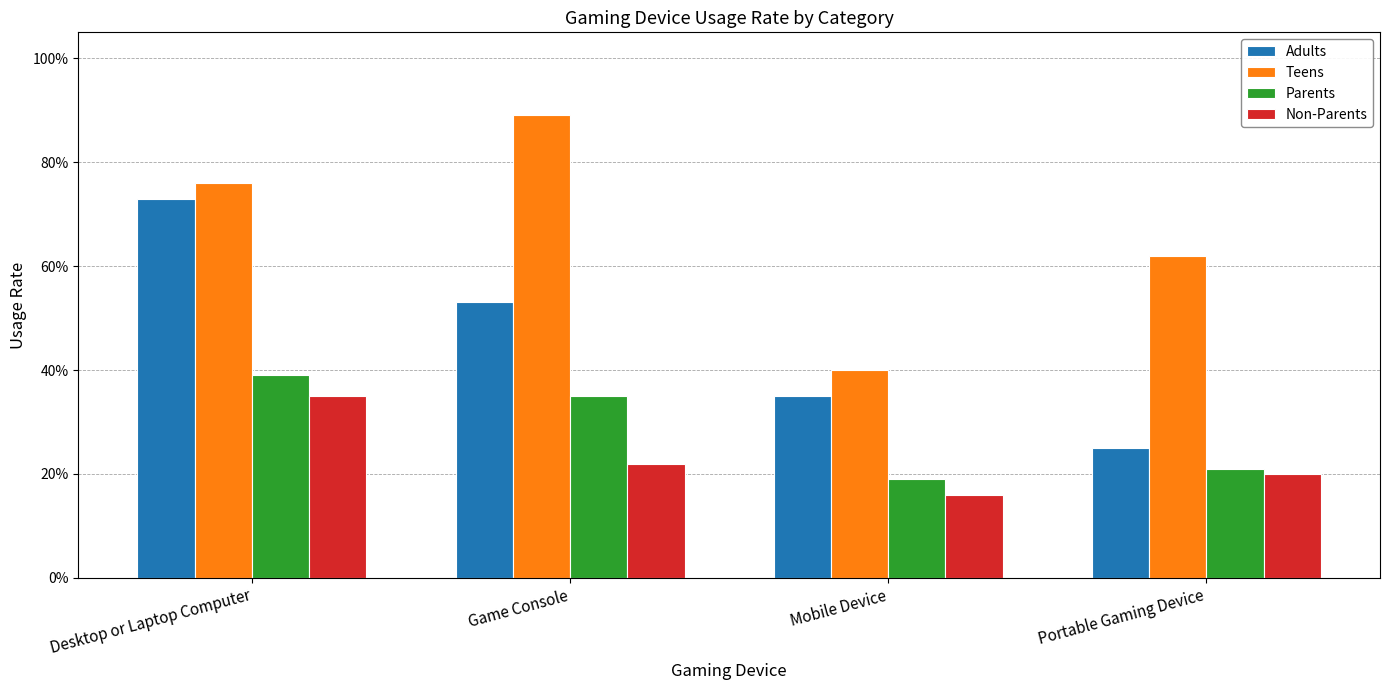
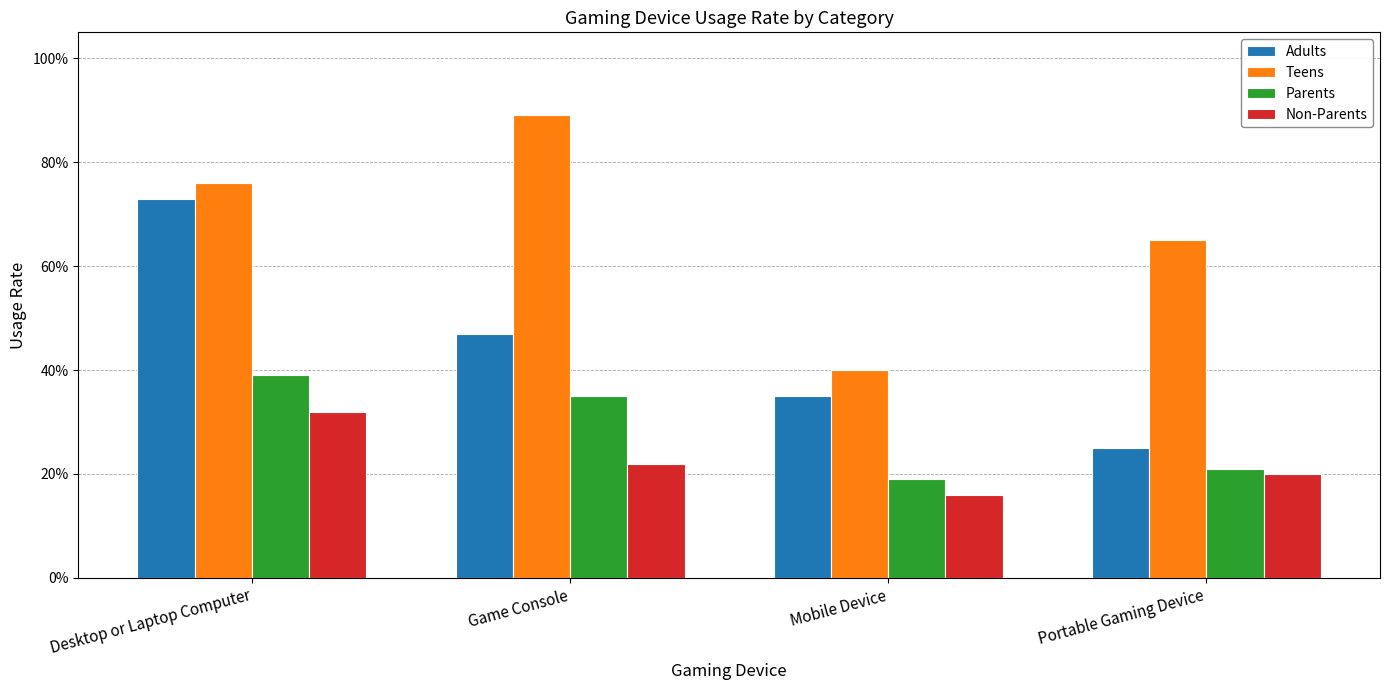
  {
    "Adults": {
      "Desktop or Laptop Computer": "73%",
-     "Game Console": "53%",
+     "Game Console": "47%",
      "Mobile Device": "35%",
      "Portable Gaming Device": "25%"
    },
    "Teens": {
      "Desktop or Laptop Computer": "76%",
      "Game Console": "89%",
      "Mobile Device": "40%",
-     "Portable Gaming Device": "62%"
+     "Portable Gaming Device": "65%"
    },
    "Parents": {
      "Desktop or Laptop Computer": "39%",
      "Game Console": "35%",
      "Mobile Device": "19%",
      "Portable Gaming Device": "21%"
    },
    "Non-Parents": {
-     "Desktop or Laptop Computer": "35%",
+     "Desktop or Laptop Computer": "32%",
      "Game Console": "22%",
      "Mobile Device": "16%",
      "Portable Gaming Device": "20%"
    }
  }
